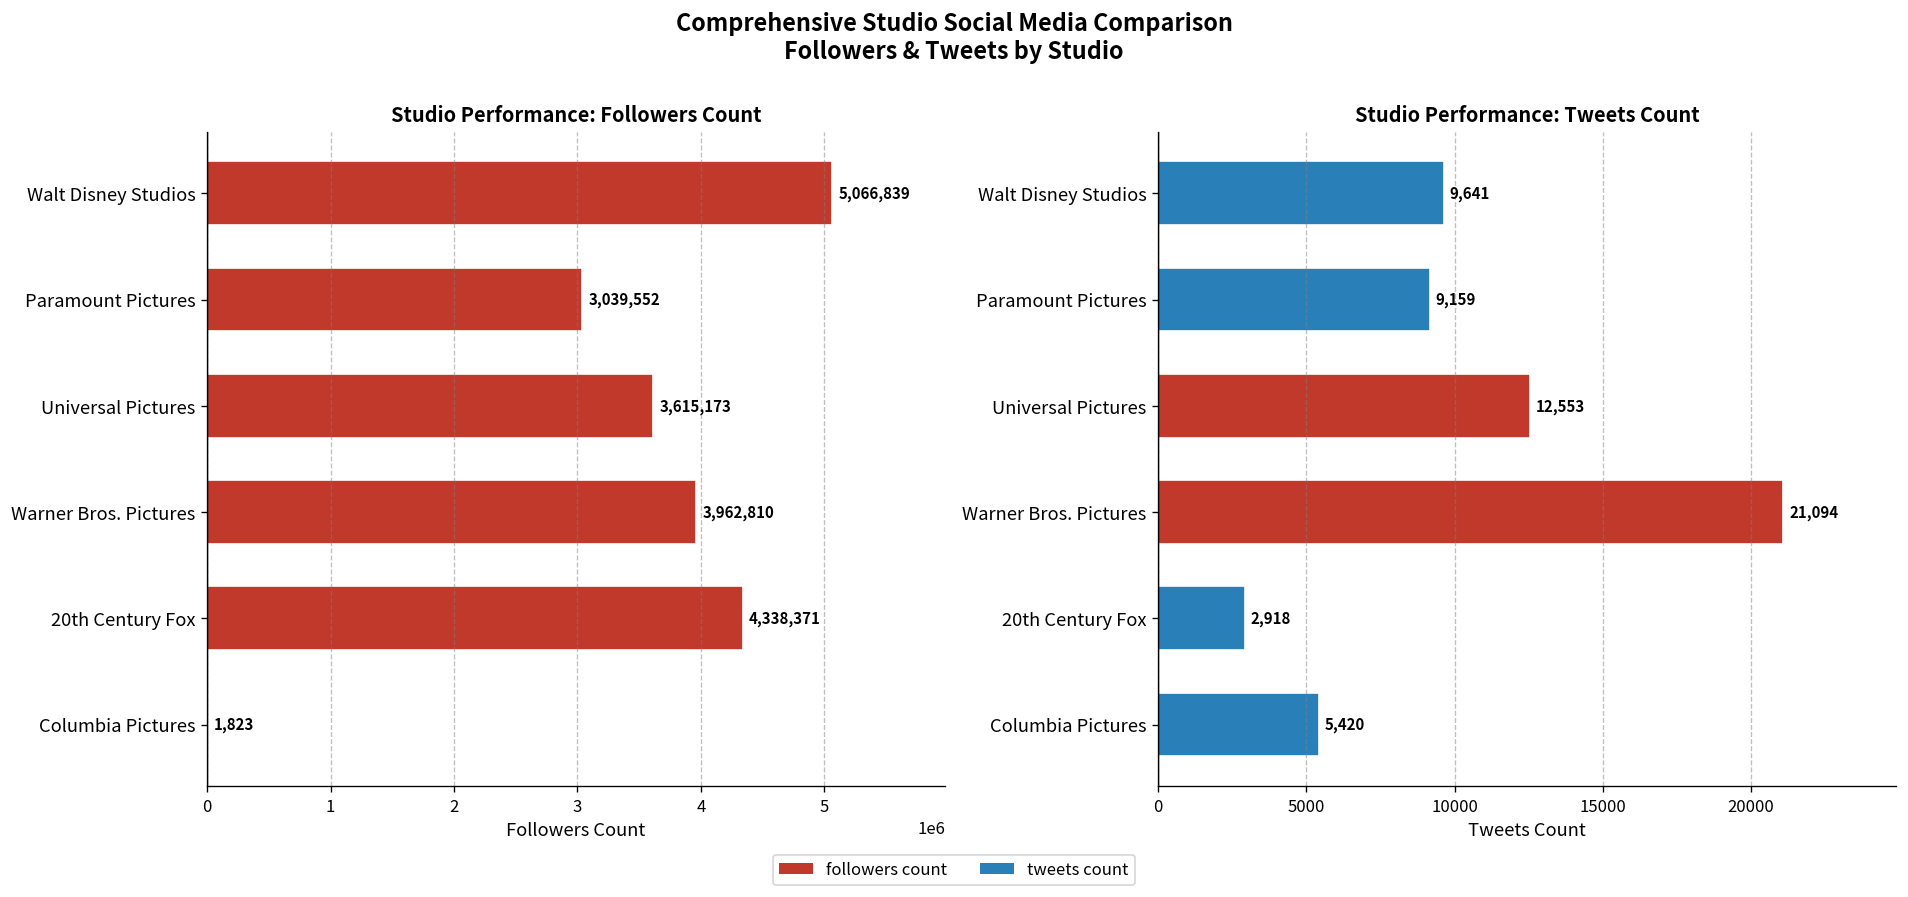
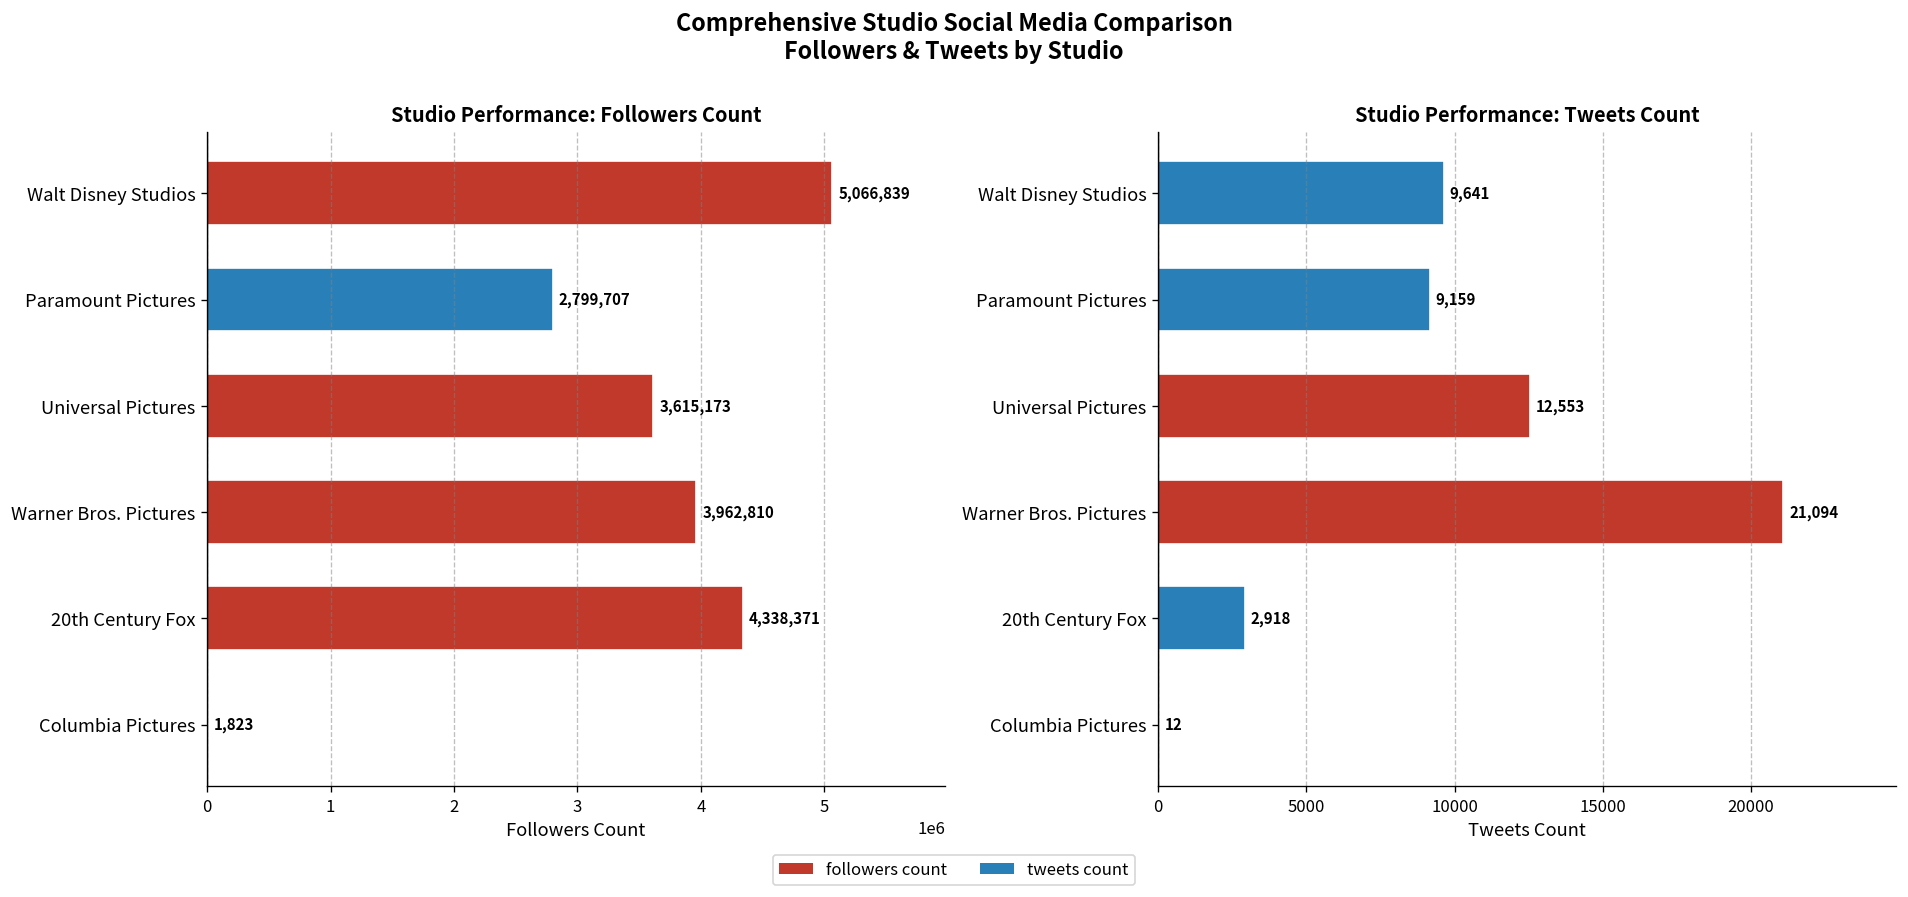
  {
    "Studio Performance: Followers Count": {
      "Walt Disney Studios": "5,066,839",
-     "Paramount Pictures": "3,039,552",
+     "Paramount Pictures": "2,799,707",
      "Universal Pictures": "3,615,173",
      "Warner Bros. Pictures": "3,962,810",
      "20th Century Fox": "4,338,371",
      "Columbia Pictures": "1,823"
    },
    "Studio Performance: Tweets Count": {
      "Walt Disney Studios": "9,641",
      "Paramount Pictures": "9,159",
      "Universal Pictures": "12,553",
      "Warner Bros. Pictures": "21,094",
      "20th Century Fox": "2,918",
-     "Columbia Pictures": "5,420"
+     "Columbia Pictures": "12"
    }
  }
